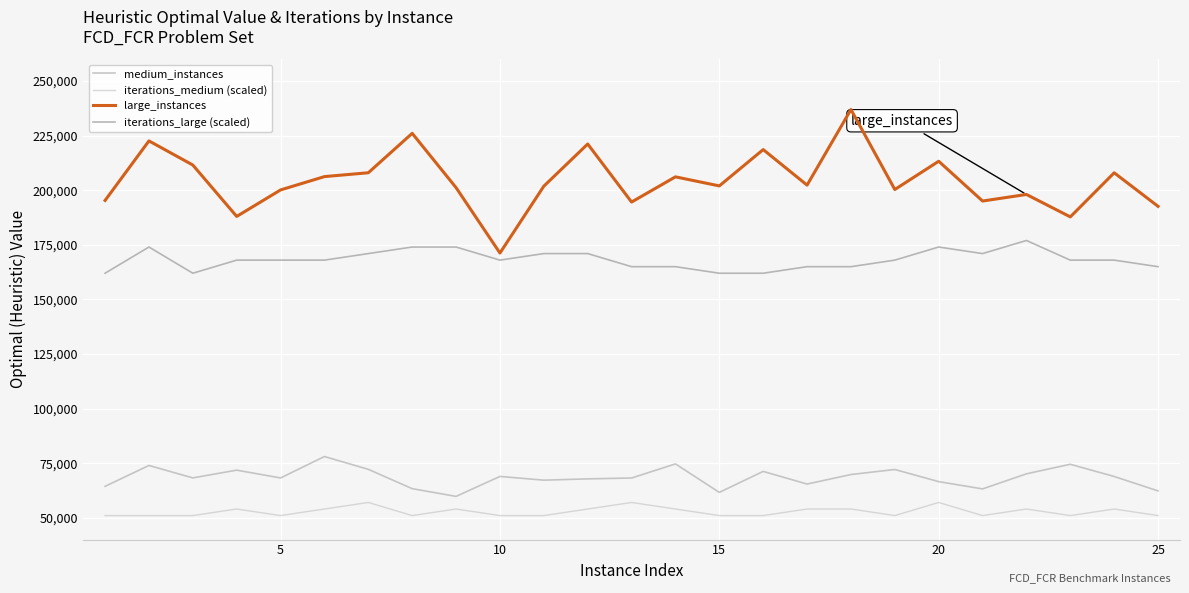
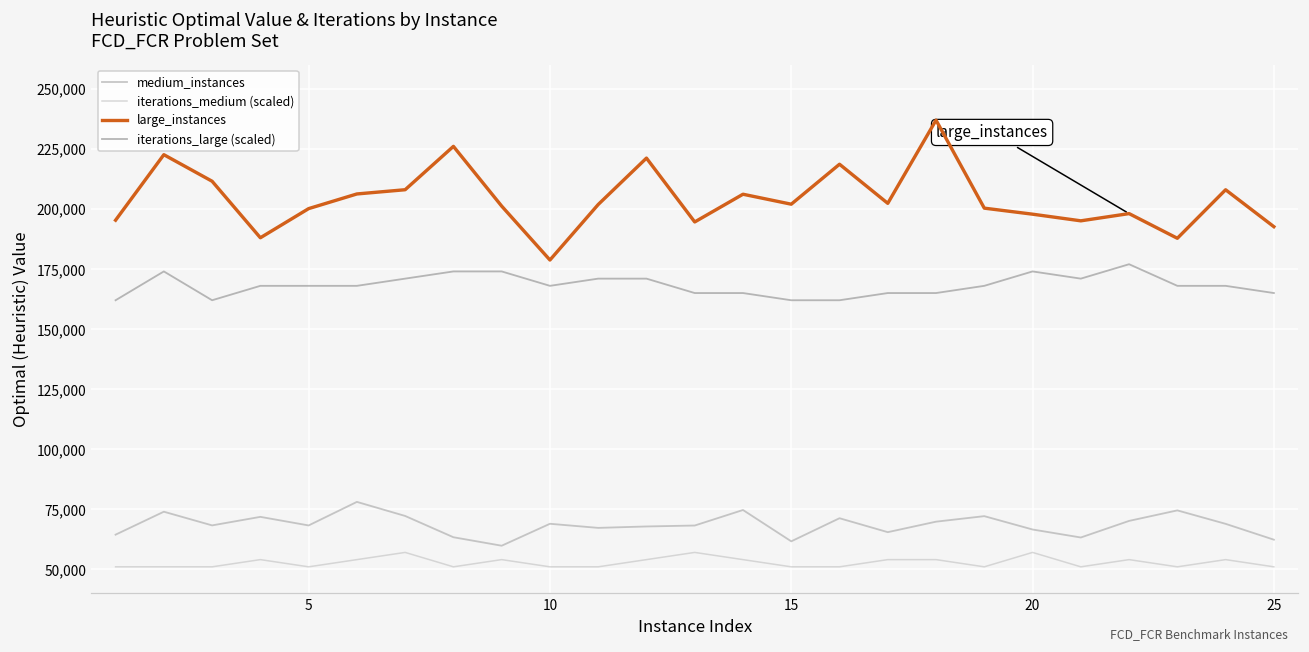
  {
    "large_instances": {
      "5": "200,000",
-     "10": "171,000",
+     "10": "179,000",
      "15": "202,000",
-     "20": "213,000",
+     "20": "198,000",
      "25": "193,000"
    }
  }
